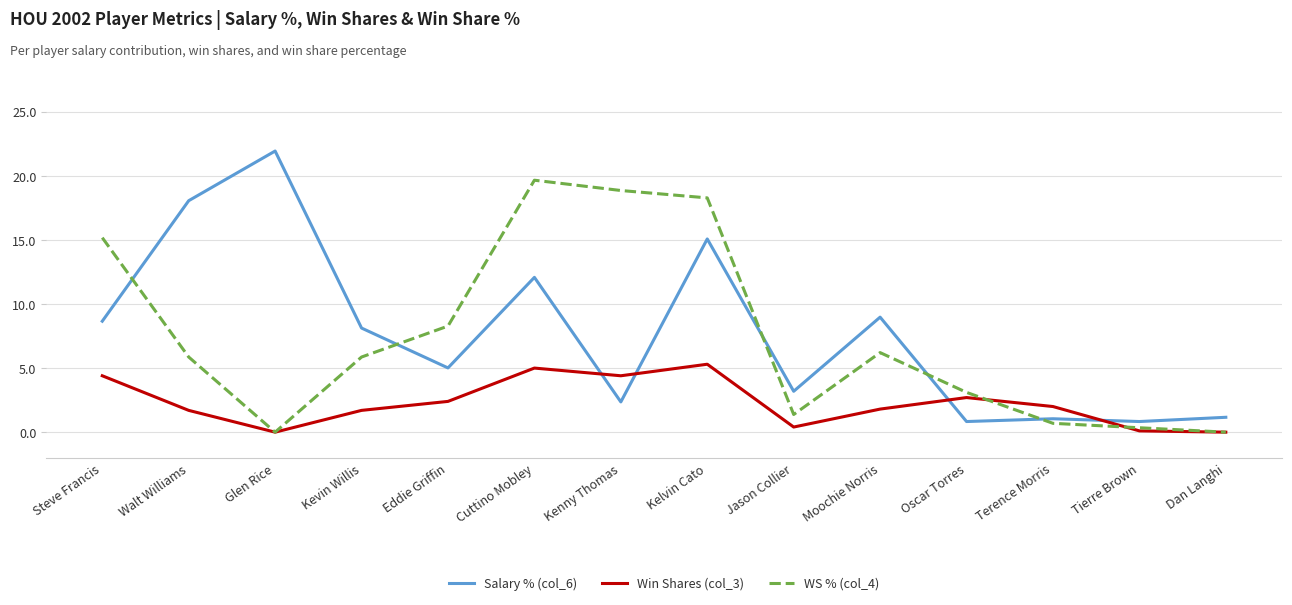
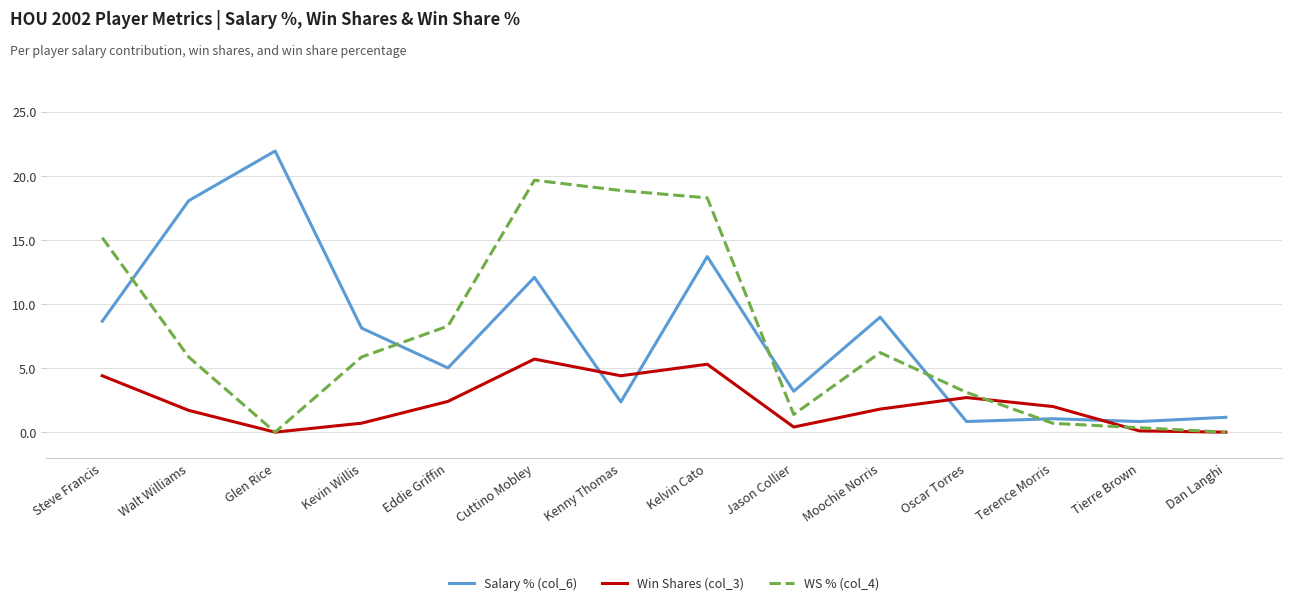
  {
    "Salary % (col_6)": {
      "Steve Francis": 8.7,
      "Walt Williams": 18.1,
      "Glen Rice": 21.9,
      "Kevin Willis": 8.1,
      "Eddie Griffin": 5.0,
      "Cuttino Mobley": 12.1,
      "Kenny Thomas": 2.4,
-     "Kelvin Cato": 15.1,
+     "Kelvin Cato": 13.7,
      "Jason Collier": 3.2,
      "Moochie Norris": 9.0,
      "Oscar Torres": 0.8,
      "Terence Morris": 1.0,
      "Tierre Brown": 0.8,
      "Dan Langhi": 1.2
    },
    "Win Shares (col_3)": {
      "Steve Francis": 4.4,
      "Walt Williams": 1.7,
-     "Kevin Willis": 1.7,
+     "Kevin Willis": 0.7,
      "Eddie Griffin": 2.4,
-     "Cuttino Mobley": 5.0,
+     "Cuttino Mobley": 5.7,
      "Kenny Thomas": 4.4,
      "Kelvin Cato": 5.3,
      "Jason Collier": 0.4,
      "Moochie Norris": 1.8,
      "Oscar Torres": 2.7,
      "Terence Morris": 2.0,
      "Tierre Brown": 0.1
    },
    "WS % (col_4)": {
      "Steve Francis": 15.2,
      "Walt Williams": 5.9,
      "Kevin Willis": 5.9,
      "Eddie Griffin": 8.3,
      "Cuttino Mobley": 19.7,
      "Kenny Thomas": 18.9,
      "Kelvin Cato": 18.3,
      "Jason Collier": 1.4,
      "Moochie Norris": 6.2,
      "Oscar Torres": 3.1,
      "Terence Morris": 0.7,
      "Tierre Brown": 0.3
    }
  }
